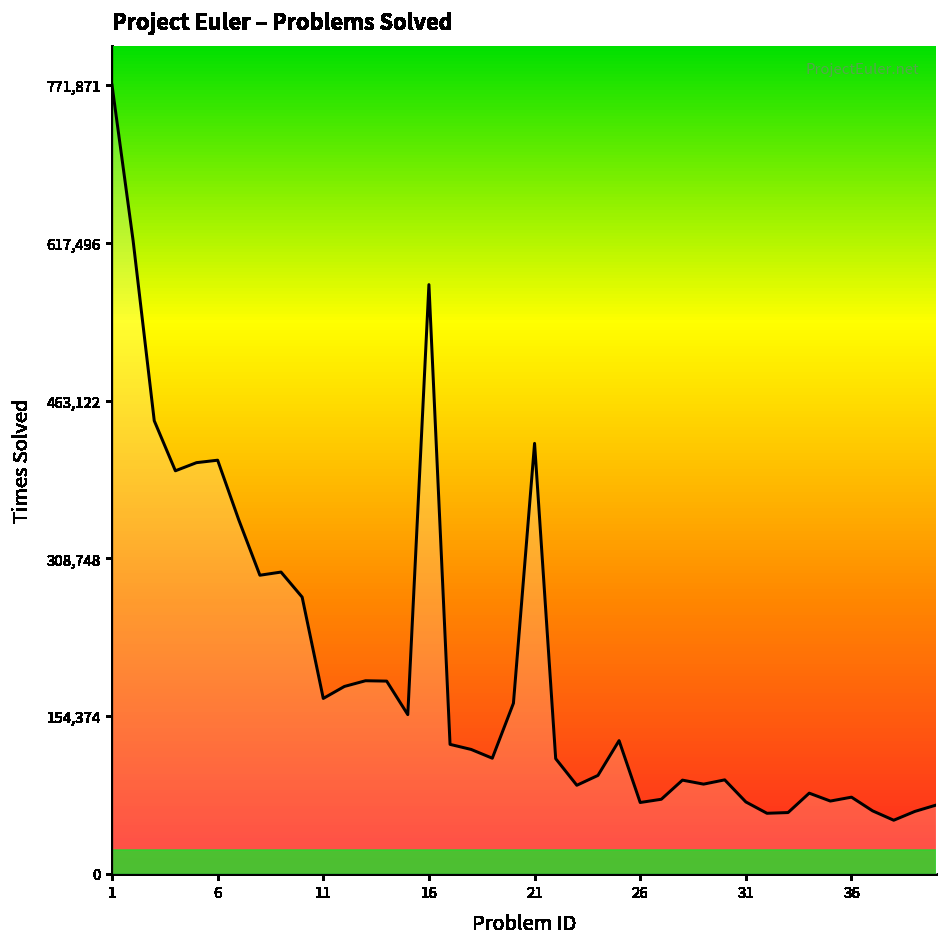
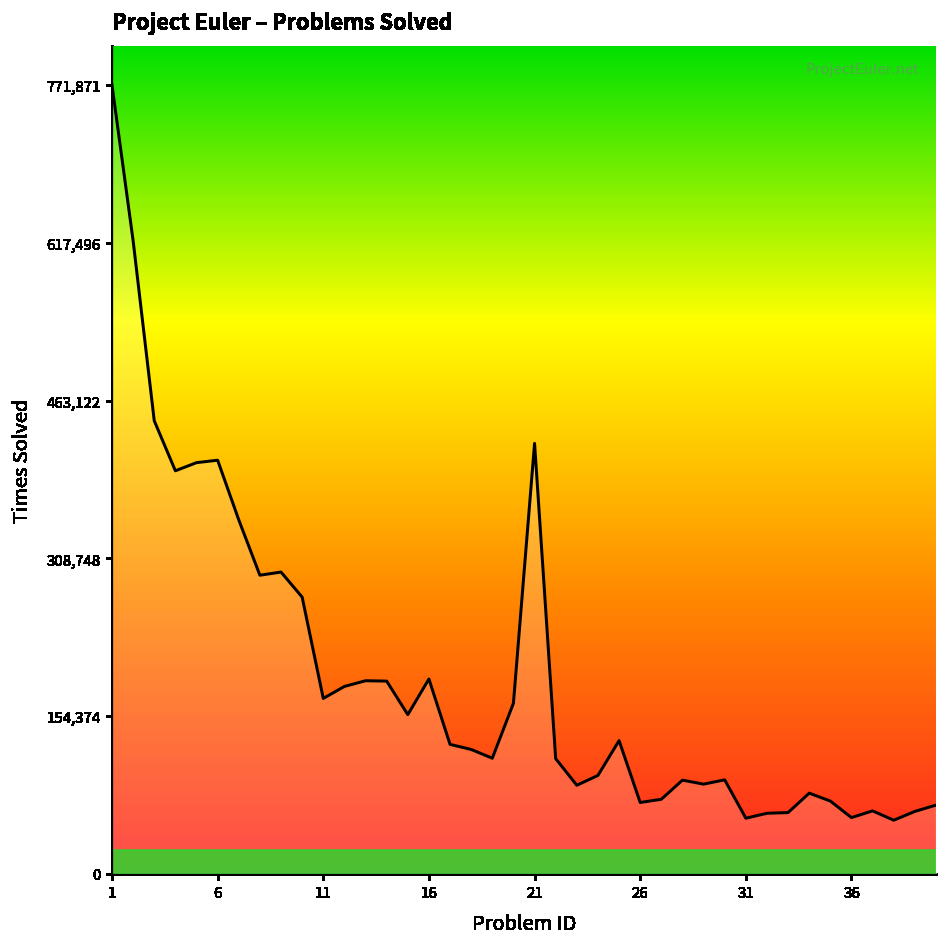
  {
    "1": "770,000",
    "6": "400,000",
    "11": "170,000",
-   "16": "580,000",
+   "16": "190,000",
    "21": "420,000",
    "26": "70,000",
-   "31": "70,000",
-   "36": "80,000"
+   "31": "50,000",
+   "36": "60,000"
  }
